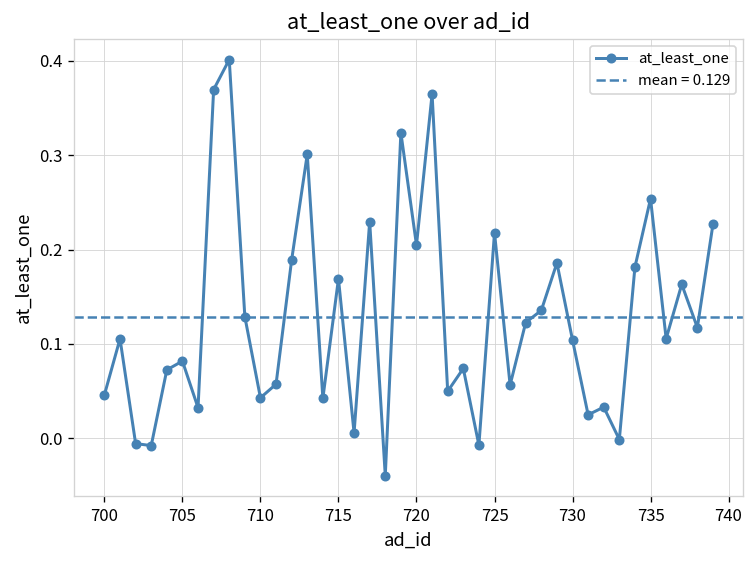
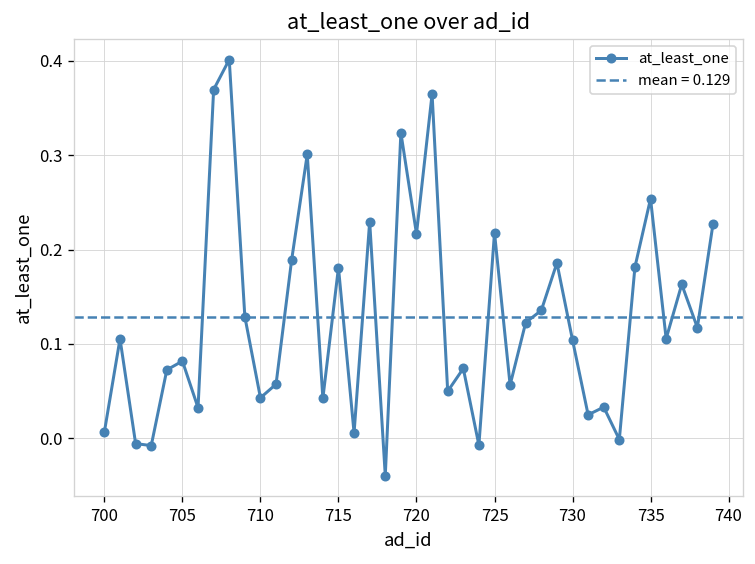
  {
-   "700": 0.05,
+   "700": 0.01,
    "705": 0.08,
    "710": 0.04,
-   "715": 0.17,
-   "720": 0.20,
+   "715": 0.18,
+   "720": 0.22,
    "725": 0.22,
    "730": 0.10,
    "735": 0.25
  }
